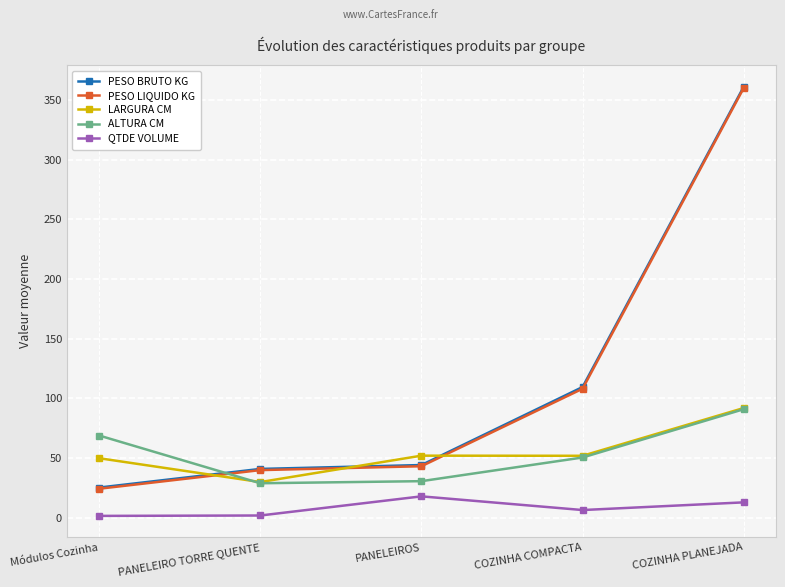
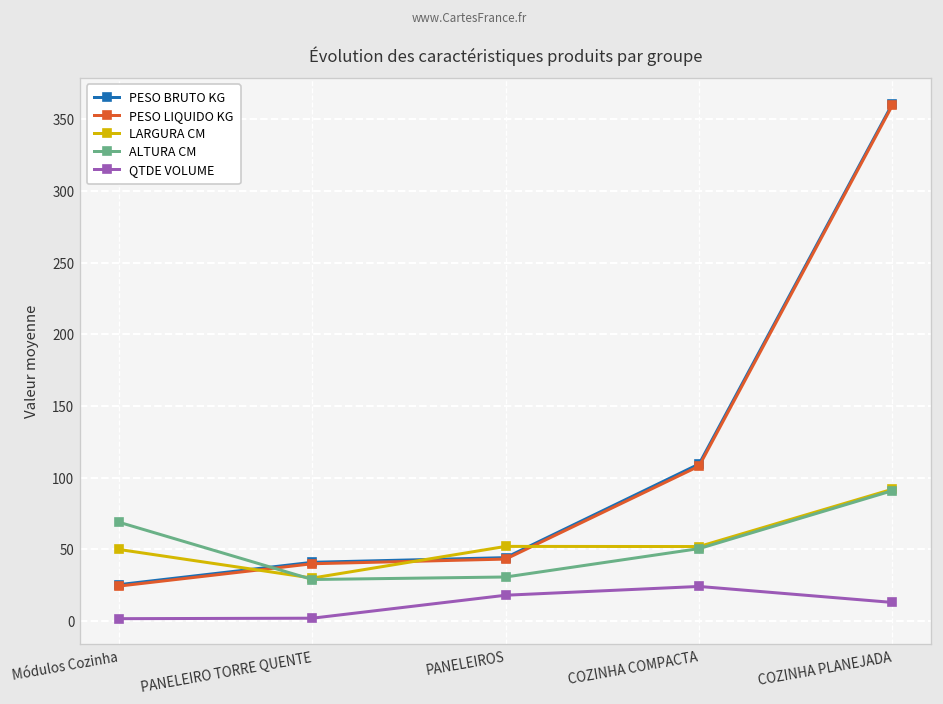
  {
    "LARGURA CM": {
      "Módulos Cozinha": 50,
      "PANELEIROS": 52
    },
    "ALTURA CM": {
      "Módulos Cozinha": 69,
      "PANELEIROS": 31
    },
    "QTDE VOLUME": {
      "Módulos Cozinha": 2,
      "PANELEIRO TORRE QUENTE": 2,
      "PANELEIROS": 18,
-     "COZINHA COMPACTA": 7,
+     "COZINHA COMPACTA": 24,
      "COZINHA PLANEJADA": 13
    }
  }
